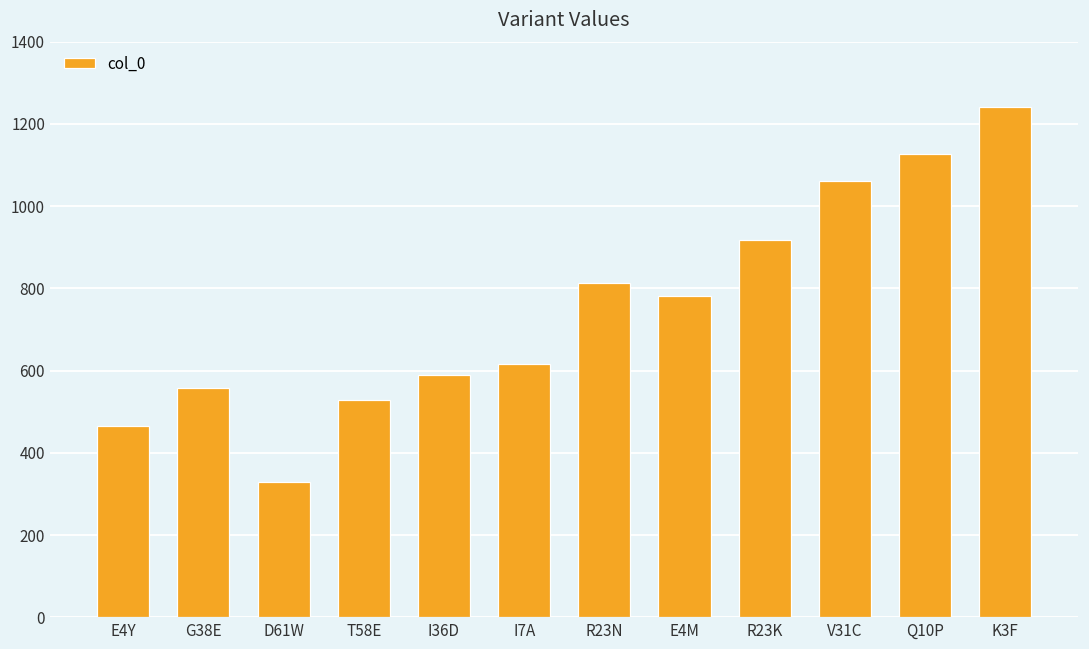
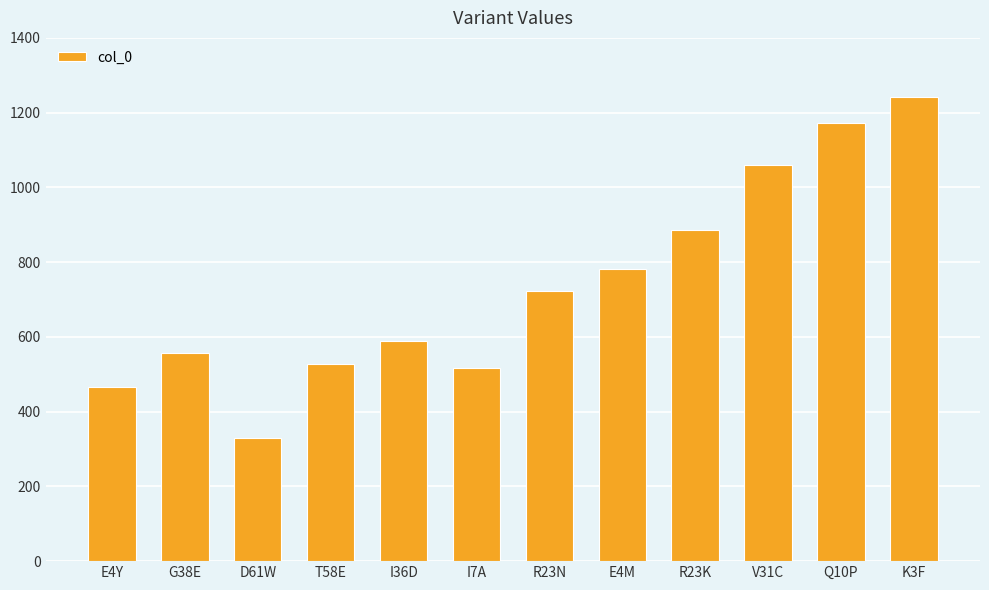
  {
    "E4Y": 470,
    "G38E": 560,
    "D61W": 330,
    "T58E": 530,
    "I36D": 590,
-   "I7A": 620,
-   "R23N": 810,
+   "I7A": 520,
+   "R23N": 720,
    "E4M": 780,
-   "R23K": 920,
+   "R23K": 890,
    "V31C": 1060,
-   "Q10P": 1130,
+   "Q10P": 1170,
    "K3F": 1240
  }
